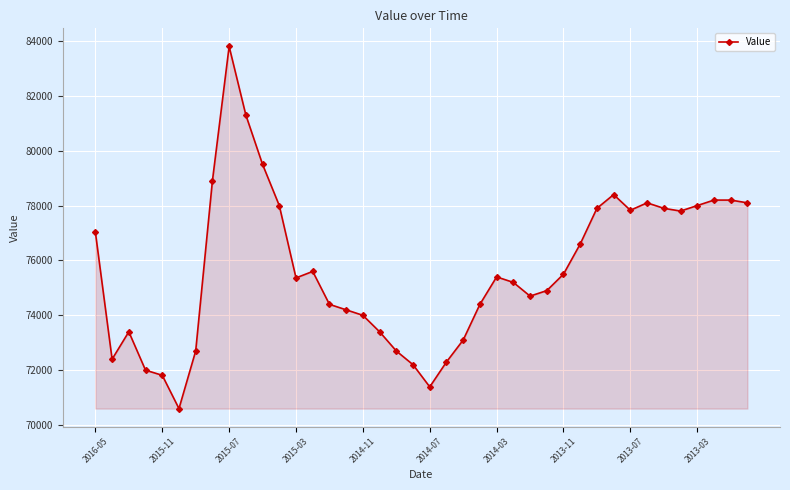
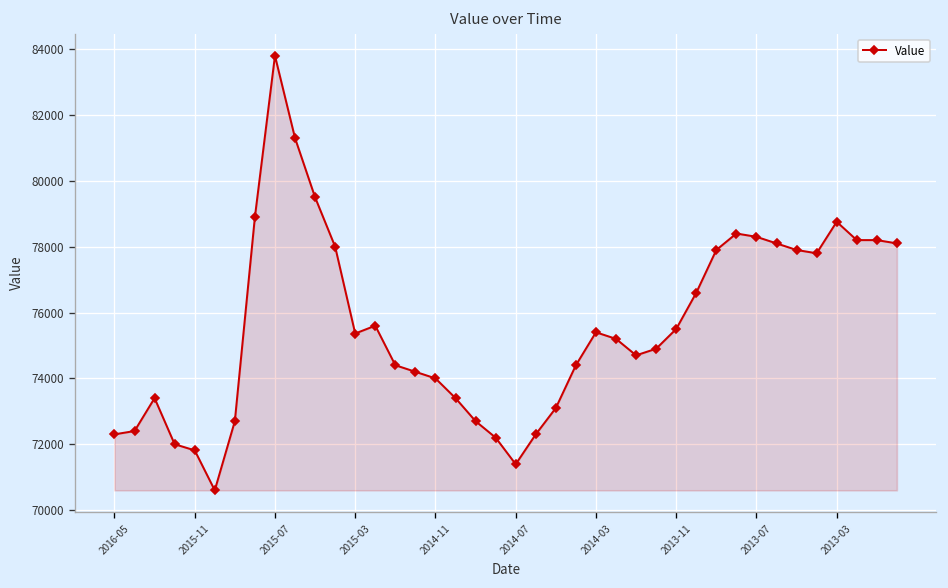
  {
-   "2016-05": 77000,
+   "2016-05": 72300,
    "2015-11": 71800,
    "2015-07": 83800,
    "2015-03": 75400,
    "2014-11": 74000,
    "2014-07": 71400,
    "2014-03": 75400,
    "2013-11": 75500,
-   "2013-07": 77800,
-   "2013-03": 78000
+   "2013-07": 78300,
+   "2013-03": 78800
  }
